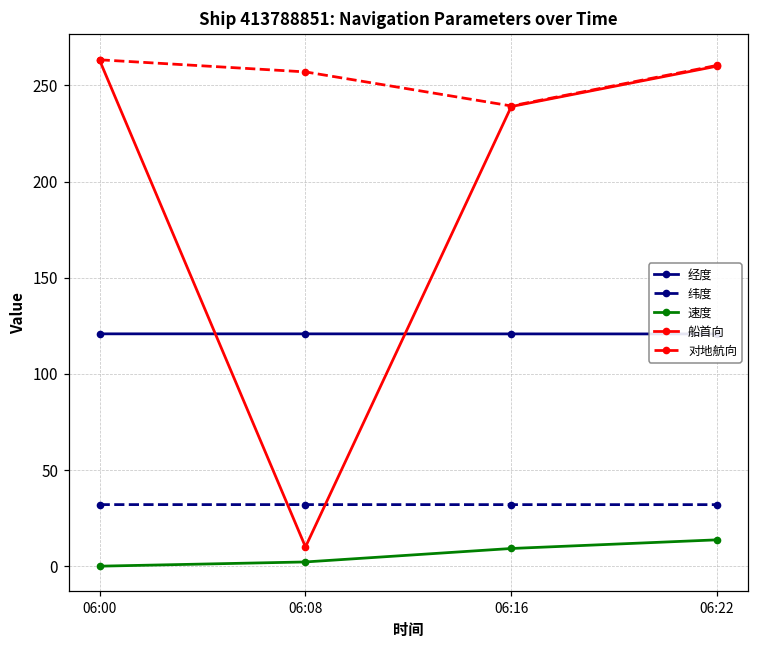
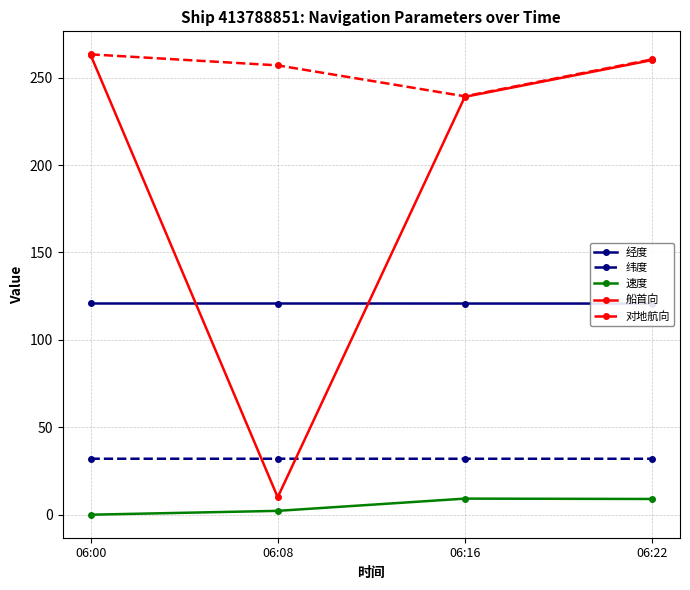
  {
    "速度": {
      "06:00": 0,
      "06:08": 2,
      "06:16": 9,
-     "06:22": 14
+     "06:22": 9
    }
  }
